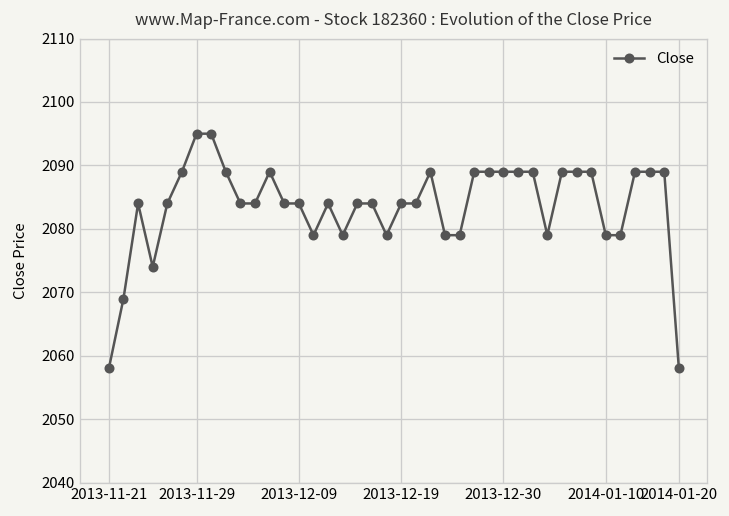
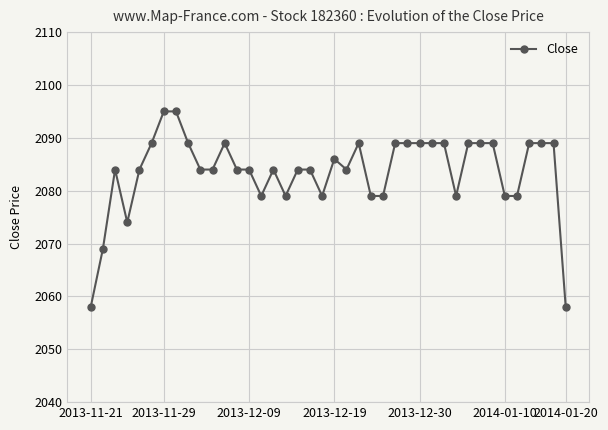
  {
    "2013-11-21": 2058,
    "2013-11-29": 2095,
-   "2013-12-19": 2084,
+   "2013-12-19": 2086,
    "2014-01-20": 2058
  }
